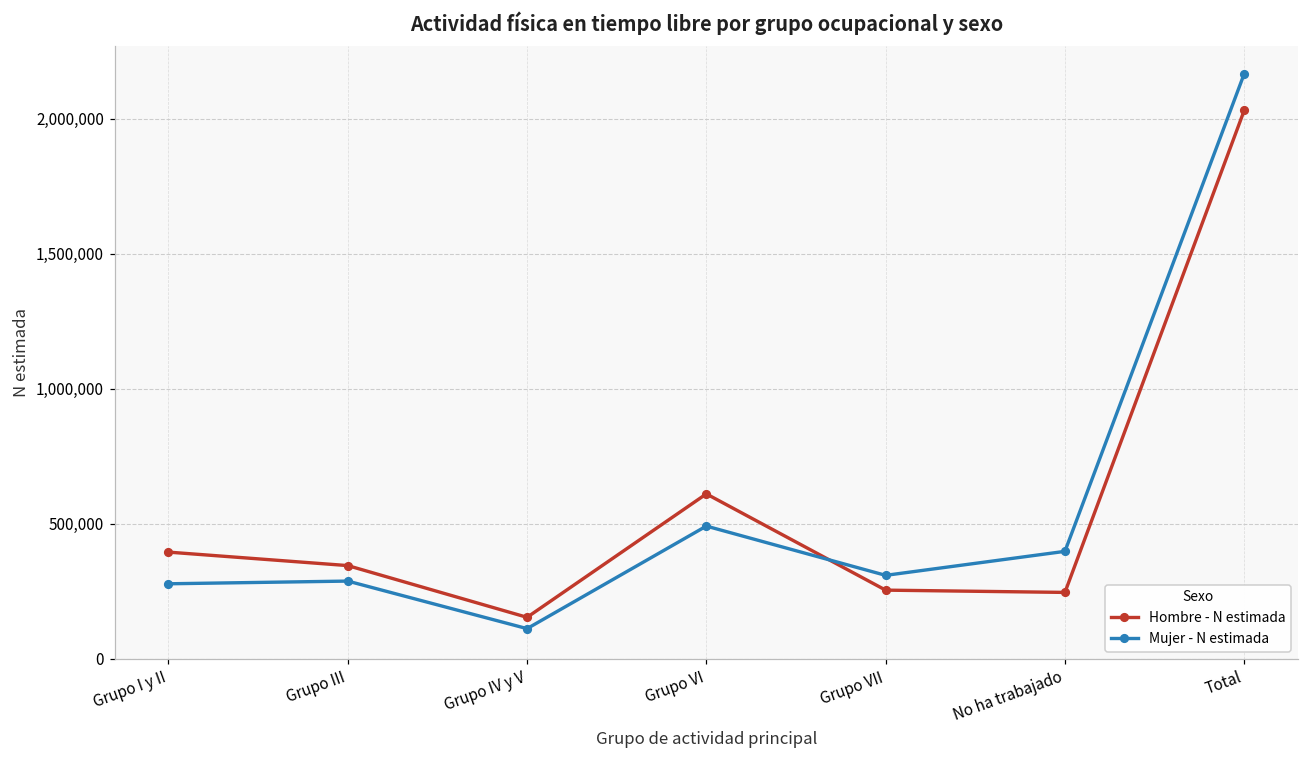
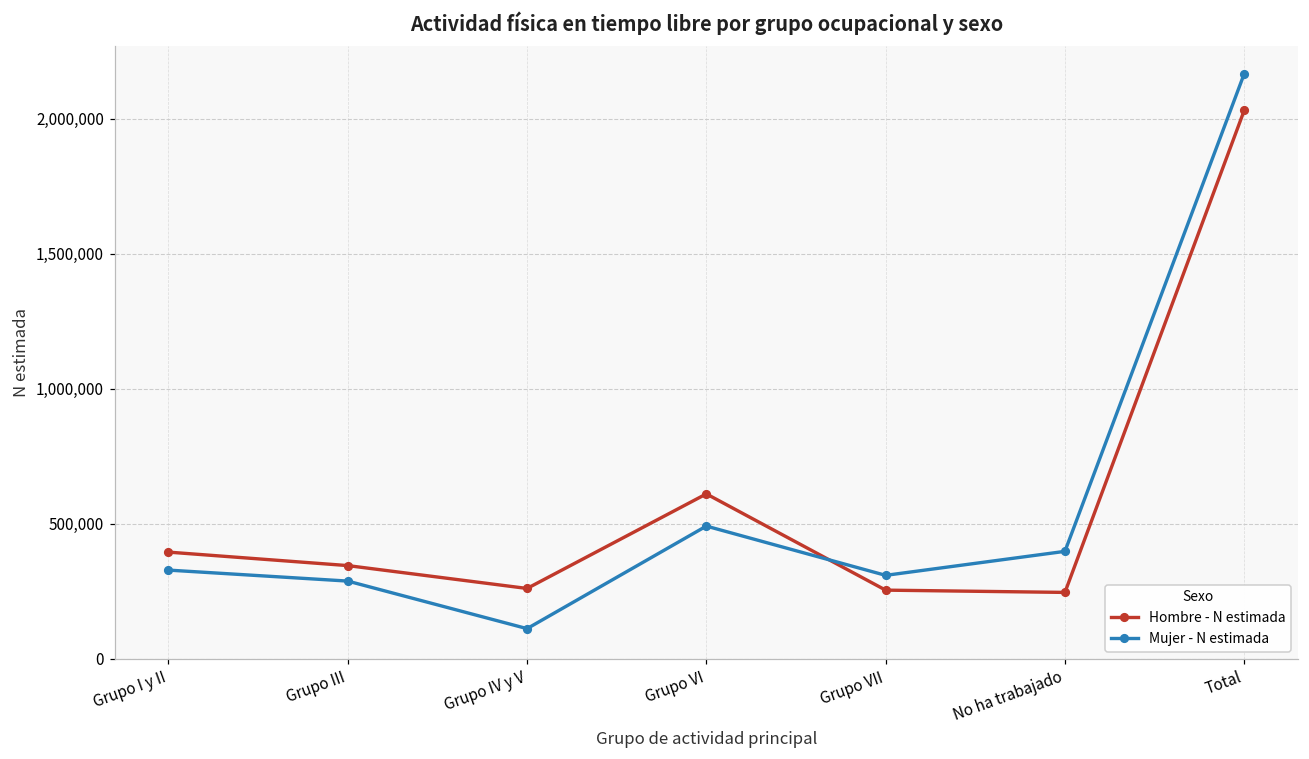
  {
    "Hombre - N estimada": {
      "Grupo I y II": "390,000",
      "Grupo III": "340,000",
-     "Grupo IV y V": "150,000",
+     "Grupo IV y V": "260,000",
      "Grupo VI": "610,000",
      "Grupo VII": "250,000",
      "No ha trabajado": "240,000",
      "Total": "2,030,000"
    },
    "Mujer - N estimada": {
-     "Grupo I y II": "280,000",
+     "Grupo I y II": "330,000",
      "Grupo III": "290,000",
      "Grupo IV y V": "110,000",
      "Grupo VI": "490,000",
      "Grupo VII": "310,000",
      "No ha trabajado": "400,000",
      "Total": "2,170,000"
    }
  }
